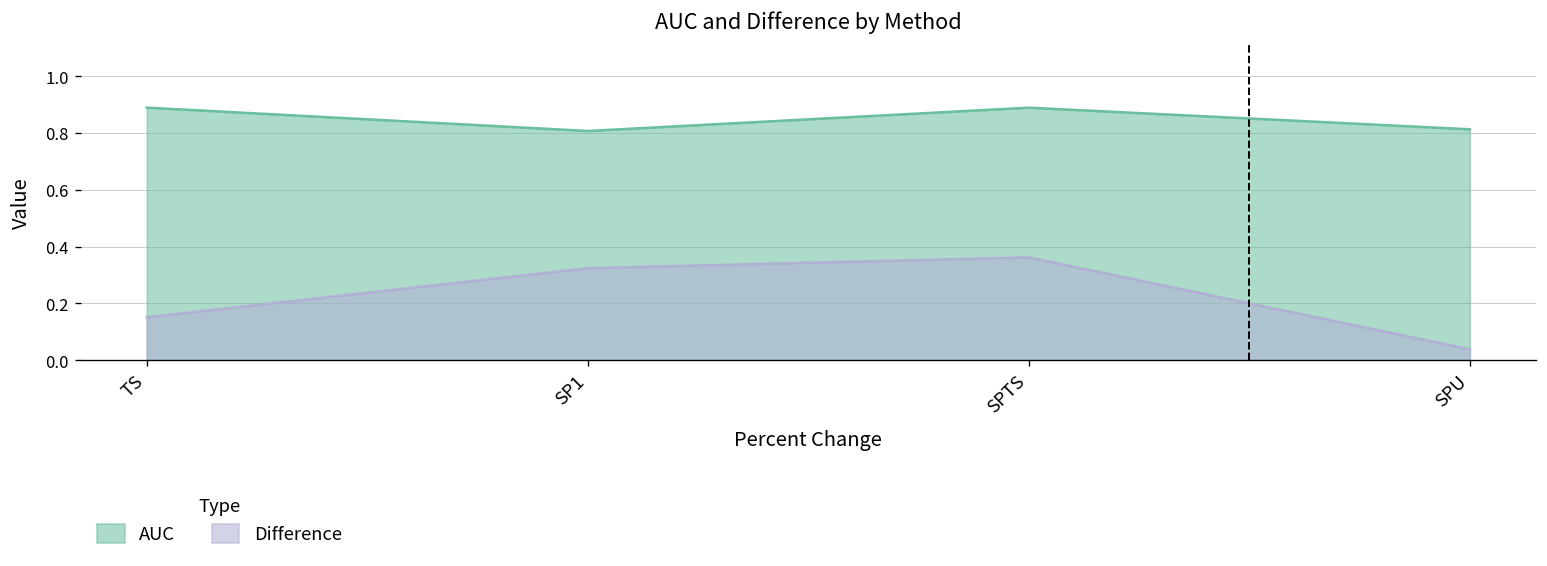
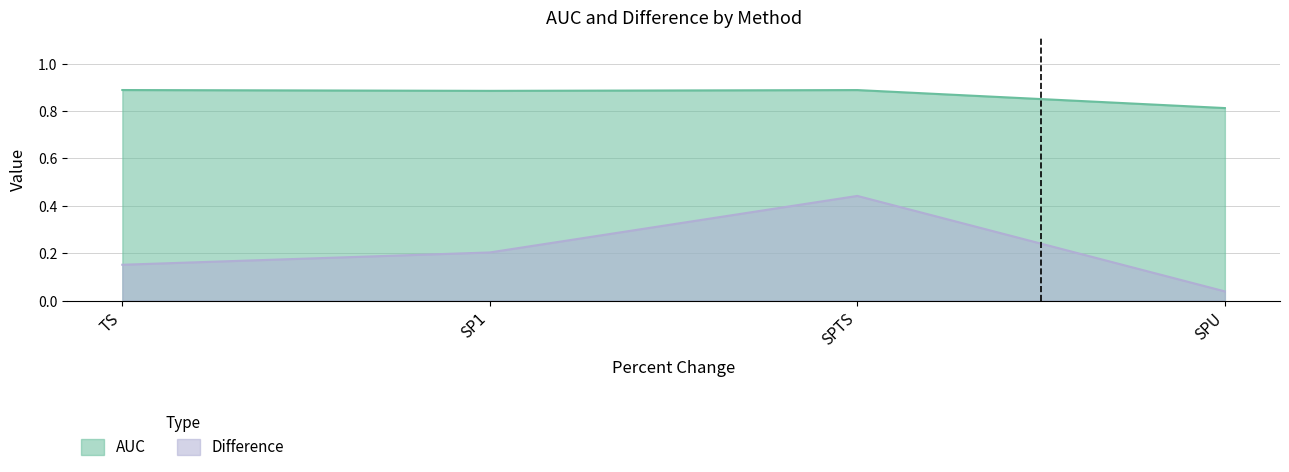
  {
    "AUC": {
      "TS": 0.89,
-     "SP1": 0.81,
+     "SP1": 0.89,
      "SPTS": 0.89,
      "SPU": 0.81
    },
    "Difference": {
      "TS": 0.15,
-     "SP1": 0.32,
-     "SPTS": 0.36,
+     "SP1": 0.20,
+     "SPTS": 0.44,
      "SPU": 0.04
    }
  }
